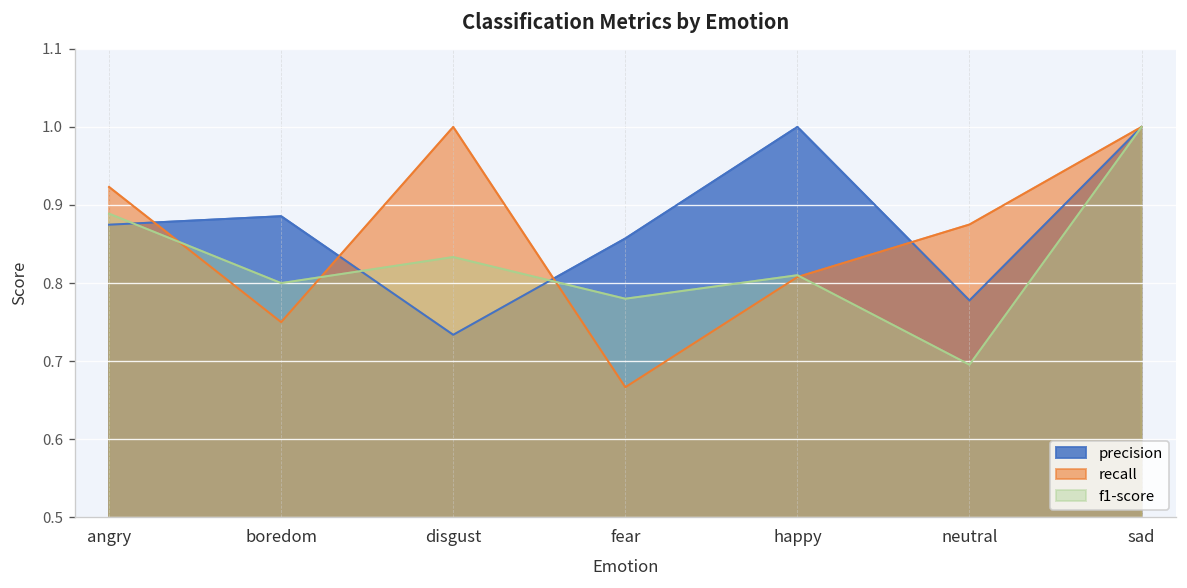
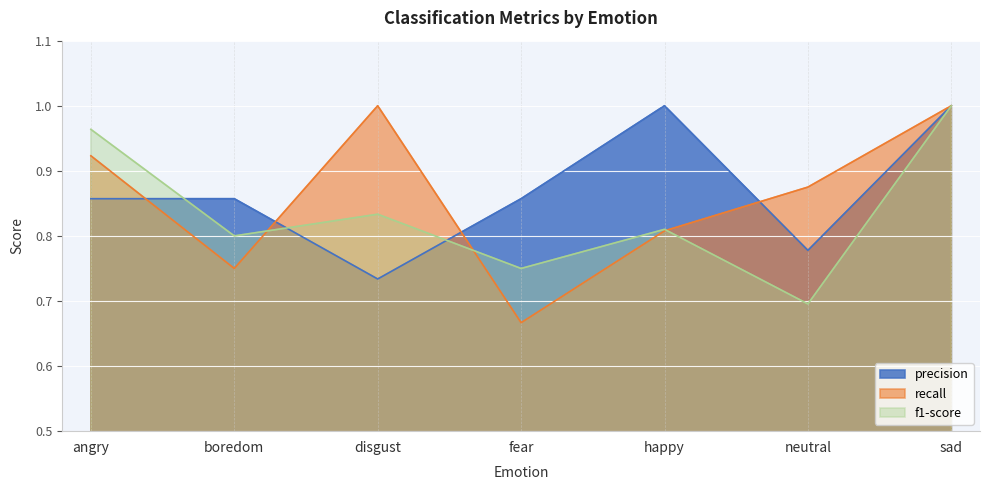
  {
    "precision": {
-     "angry": 0.87,
-     "boredom": 0.89,
+     "angry": 0.86,
+     "boredom": 0.86,
      "disgust": 0.73,
      "fear": 0.86,
      "happy": 1.00,
      "neutral": 0.78
    },
    "recall": {
      "angry": 0.92,
      "boredom": 0.75,
      "disgust": 1.00,
      "fear": 0.67,
      "neutral": 0.88
    },
    "f1-score": {
-     "angry": 0.89,
+     "angry": 0.96,
      "boredom": 0.80,
      "disgust": 0.83,
-     "fear": 0.78,
+     "fear": 0.75,
      "neutral": 0.70
    }
  }
